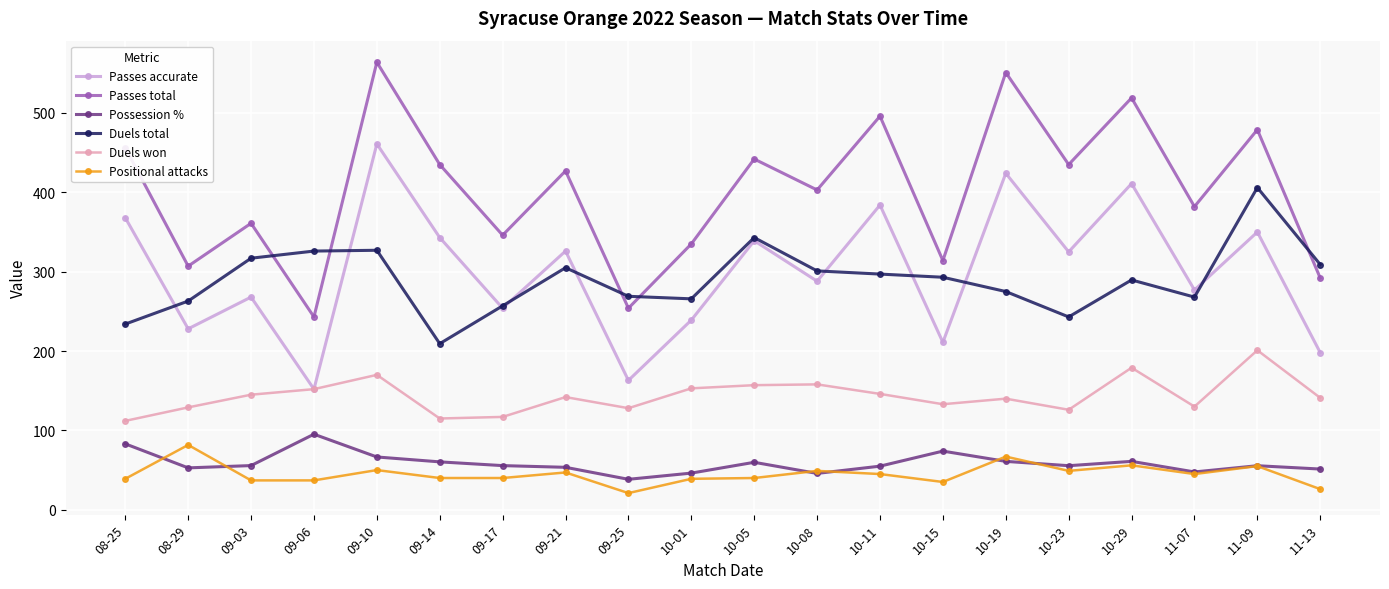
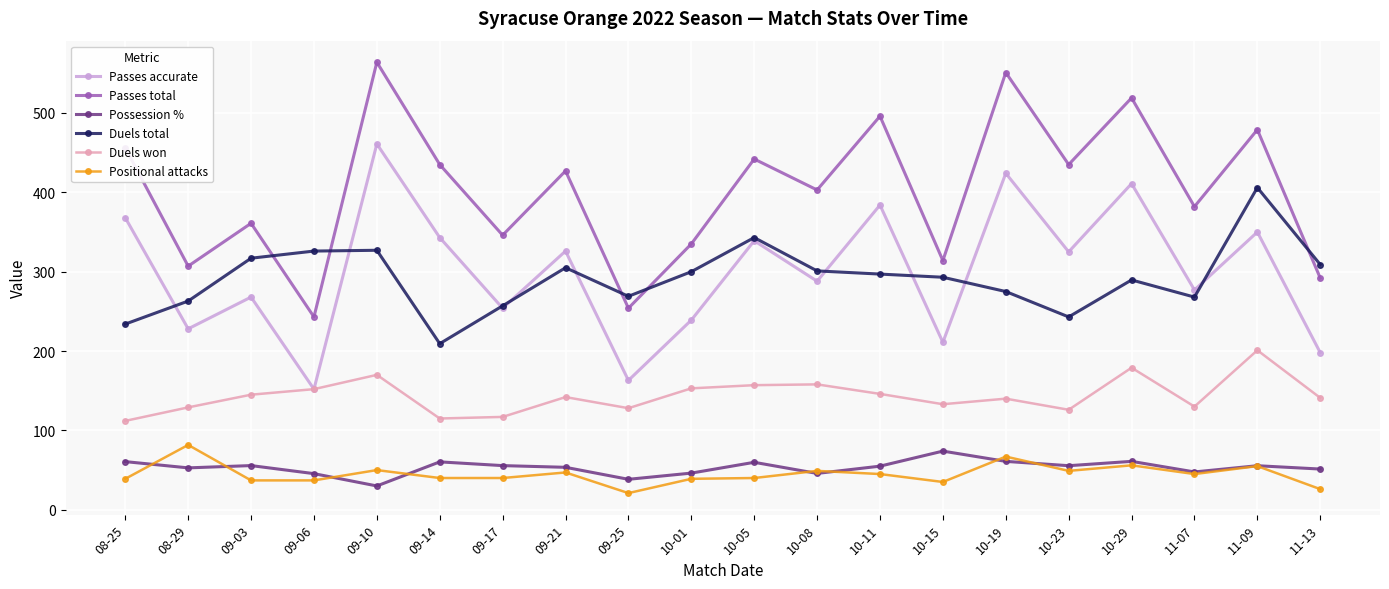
  {
    "Passes total": {
      "08-29": 310,
      "09-03": 360,
      "09-06": 240,
      "09-10": 560,
      "09-14": 440,
      "09-17": 350,
      "09-21": 430,
      "09-25": 250,
      "10-01": 340,
      "10-05": 440,
      "10-08": 400,
      "10-11": 500,
      "10-15": 310,
      "10-19": 550,
      "10-23": 440,
      "10-29": 520,
      "11-07": 380,
      "11-09": 480,
      "11-13": 290
    },
    "Possession %": {
-     "08-25": 80,
+     "08-25": 60,
      "08-29": 50,
      "09-03": 60,
-     "09-06": 100,
-     "09-10": 70,
+     "09-06": 50,
+     "09-10": 30,
      "09-14": 60,
      "09-17": 60,
      "09-21": 50,
      "09-25": 40,
      "10-01": 50,
      "10-05": 60,
      "10-11": 50,
      "10-15": 70,
      "10-19": 60,
      "10-23": 60,
      "10-29": 60,
      "11-13": 50
    },
    "Duels total": {
      "08-25": 230,
      "08-29": 260,
      "09-03": 320,
      "09-06": 330,
      "09-10": 330,
      "09-14": 210,
      "09-21": 310,
      "09-25": 270,
-     "10-01": 270,
+     "10-01": 300,
      "10-05": 340,
      "10-08": 300,
      "10-11": 300,
      "10-15": 290,
      "10-19": 280,
      "10-23": 240,
      "10-29": 290,
      "11-07": 270,
      "11-09": 410,
      "11-13": 310
    },
    "Positional attacks": {
      "08-25": 40,
      "08-29": 80,
      "09-03": 40,
      "09-06": 40,
      "09-10": 50,
      "09-14": 40,
      "09-17": 40,
      "09-21": 50,
      "09-25": 20,
      "10-01": 40,
      "10-05": 40,
      "10-11": 50,
      "10-15": 40,
      "10-19": 70,
      "10-23": 50,
      "10-29": 60,
      "11-13": 30
    }
  }
